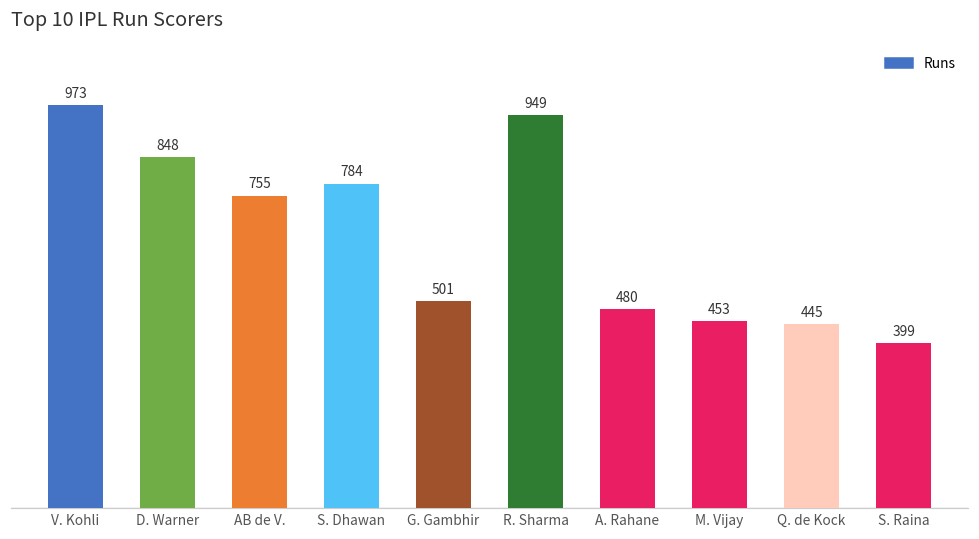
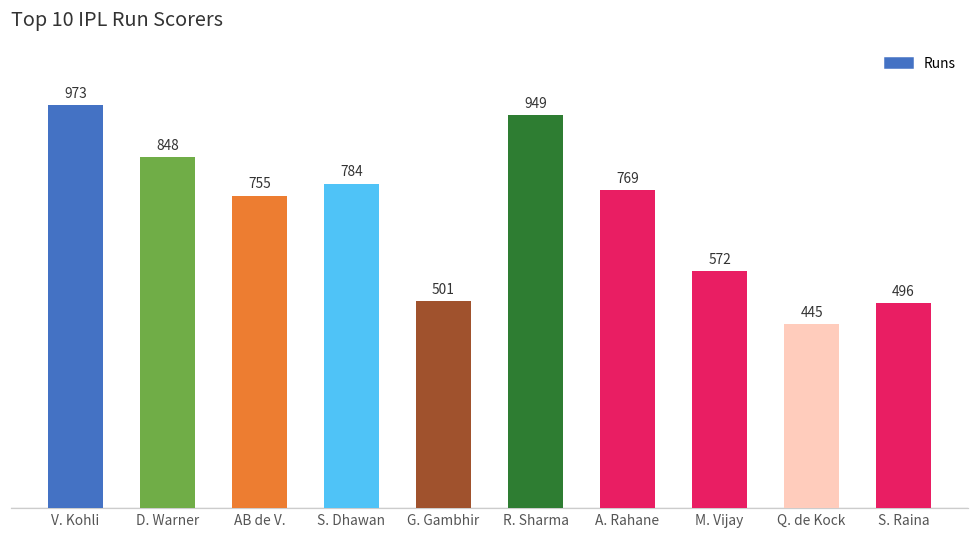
  {
    "V. Kohli": 973,
    "D. Warner": 848,
    "AB de V.": 755,
    "S. Dhawan": 784,
    "G. Gambhir": 501,
    "R. Sharma": 949,
-   "A. Rahane": 480,
-   "M. Vijay": 453,
+   "A. Rahane": 769,
+   "M. Vijay": 572,
    "Q. de Kock": 445,
-   "S. Raina": 399
+   "S. Raina": 496
  }
